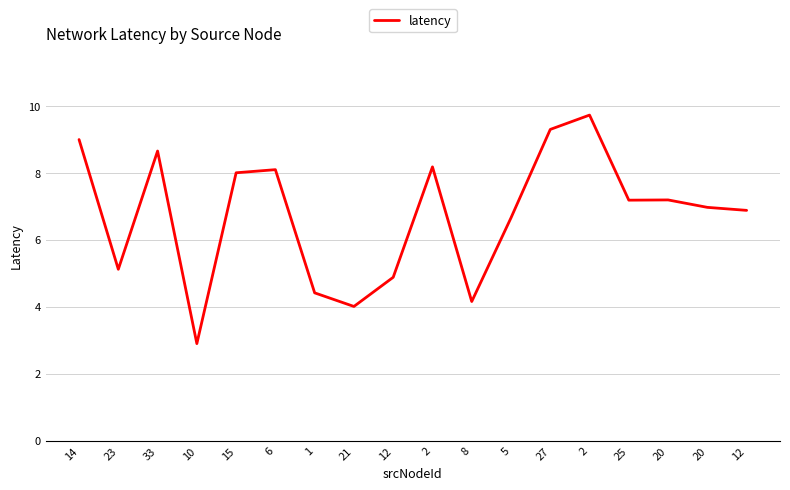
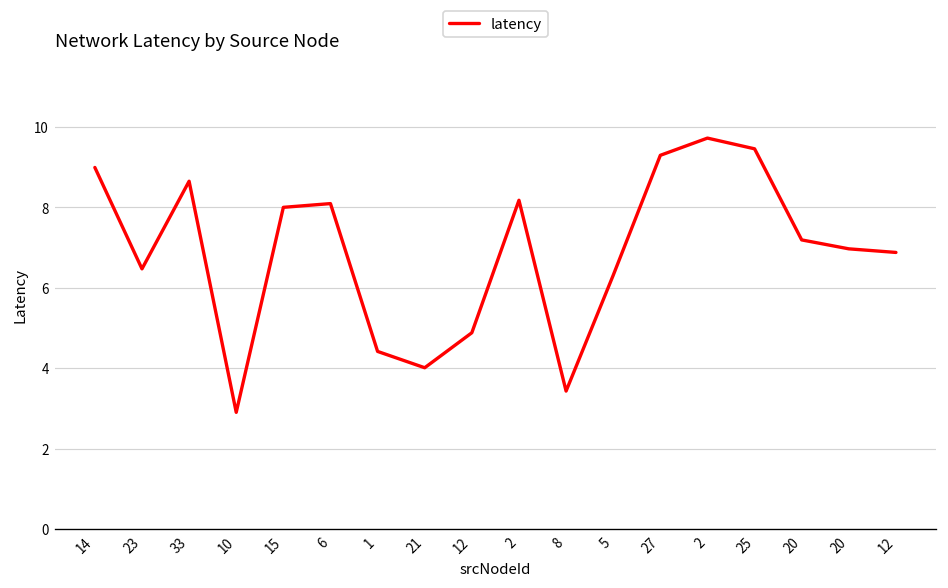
  {
    "14": 9.0,
-   "23": 5.1,
+   "23": 6.5,
    "33": 8.7,
    "10": 2.9,
    "15": 8.0,
    "6": 8.1,
    "1": 4.4,
    "21": 4.0,
-   "8": 4.2,
-   "5": 6.7,
+   "8": 3.4,
+   "5": 6.3,
    "27": 9.3,
-   "25": 7.2
+   "25": 9.5
  }
